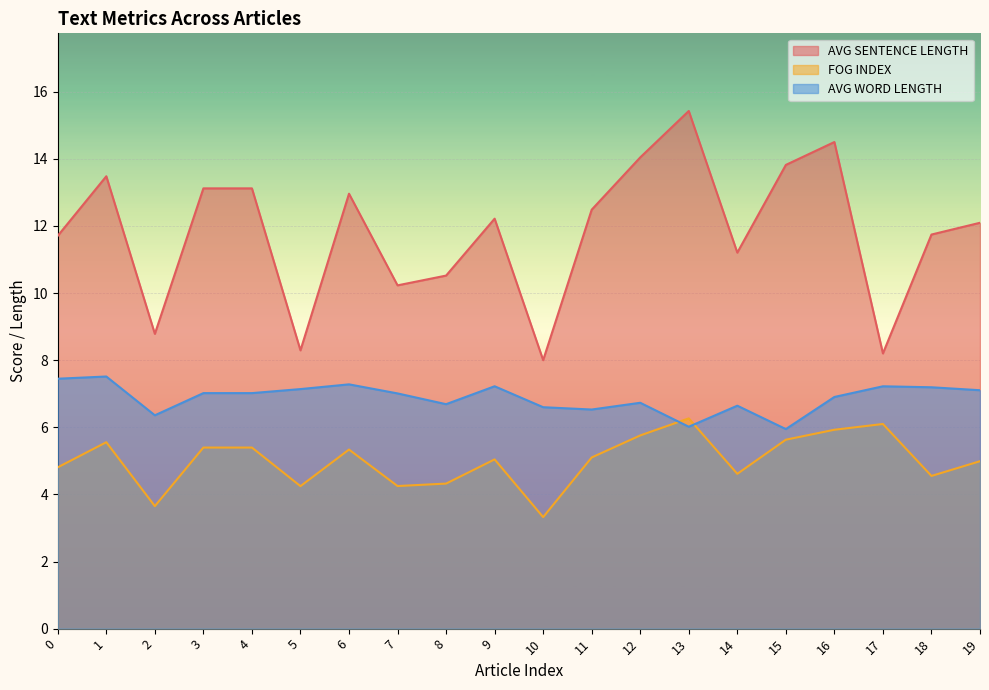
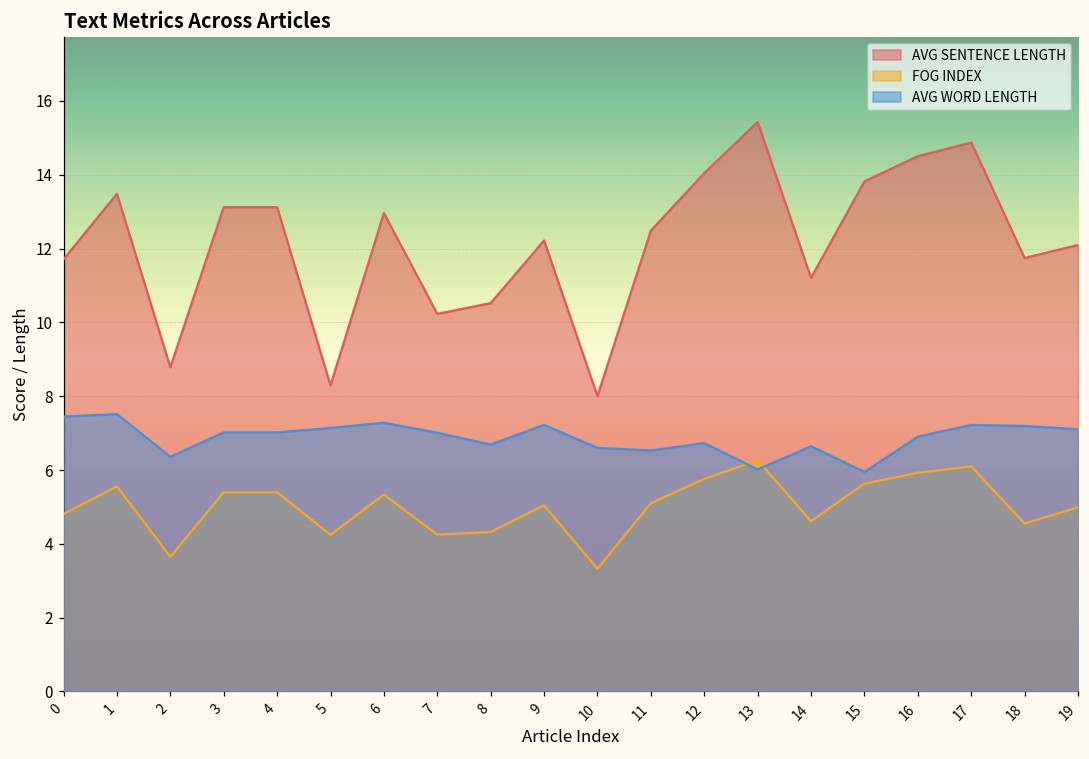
  {
    "AVG SENTENCE LENGTH": {
      "0": 11.7,
      "1": 13.5,
      "2": 8.8,
      "3": 13.1,
      "4": 13.1,
      "5": 8.3,
      "6": 13.0,
      "7": 10.2,
      "8": 10.5,
      "9": 12.2,
      "10": 8.0,
      "11": 12.5,
      "12": 14.0,
      "13": 15.4,
      "14": 11.2,
      "15": 13.8,
      "16": 14.5,
-     "17": 8.2,
+     "17": 14.9,
      "18": 11.7,
      "19": 12.1
    },
    "FOG INDEX": {
      "0": 4.8,
      "1": 5.6,
      "2": 3.7,
      "3": 5.4,
      "4": 5.4,
      "5": 4.2,
      "6": 5.3,
      "7": 4.2,
      "8": 4.3,
      "9": 5.0,
      "10": 3.3,
      "11": 5.1,
      "12": 5.8,
      "13": 6.3,
      "14": 4.6,
      "15": 5.6,
      "16": 5.9,
      "17": 6.1,
      "18": 4.6,
      "19": 5.0
    },
    "AVG WORD LENGTH": {
      "0": 7.4,
      "1": 7.5,
      "2": 6.4,
      "3": 7.0,
      "4": 7.0,
      "5": 7.1,
      "6": 7.3,
      "7": 7.0,
      "8": 6.7,
      "9": 7.2,
      "10": 6.6,
      "11": 6.5,
      "12": 6.7,
      "13": 6.0,
      "14": 6.6,
      "15": 5.9,
      "16": 6.9,
      "17": 7.2,
      "18": 7.2,
      "19": 7.1
    }
  }
